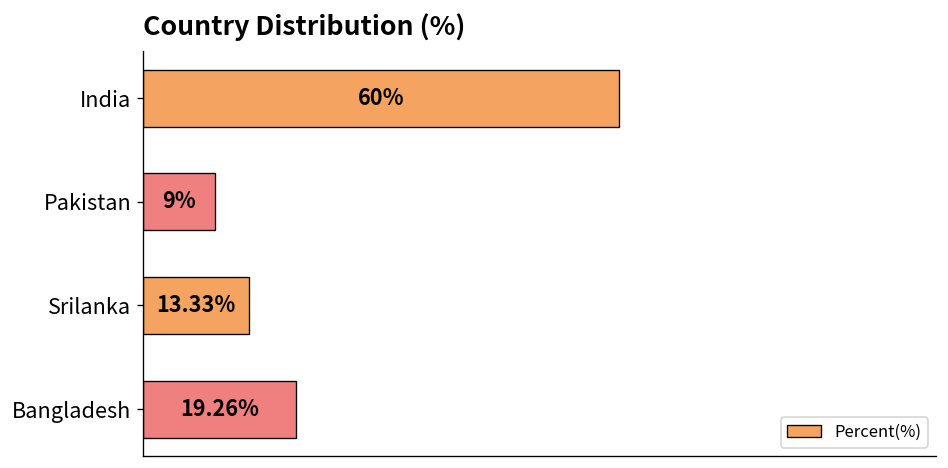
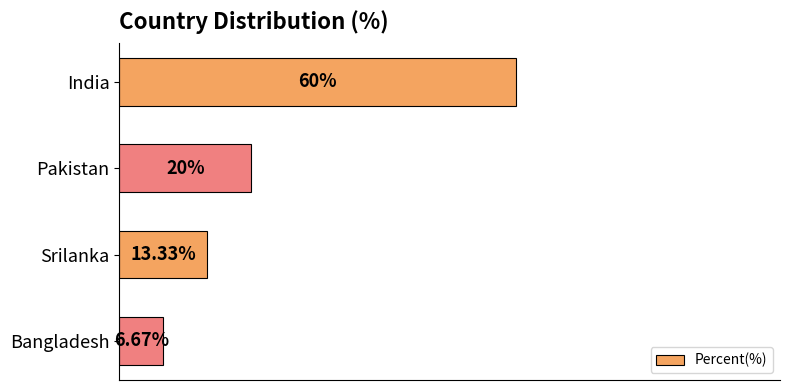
  {
    "India": "60%",
-   "Pakistan": "9%",
+   "Pakistan": "20%",
    "Srilanka": "13.33%",
-   "Bangladesh": "19.26%"
+   "Bangladesh": "6.67%"
  }
